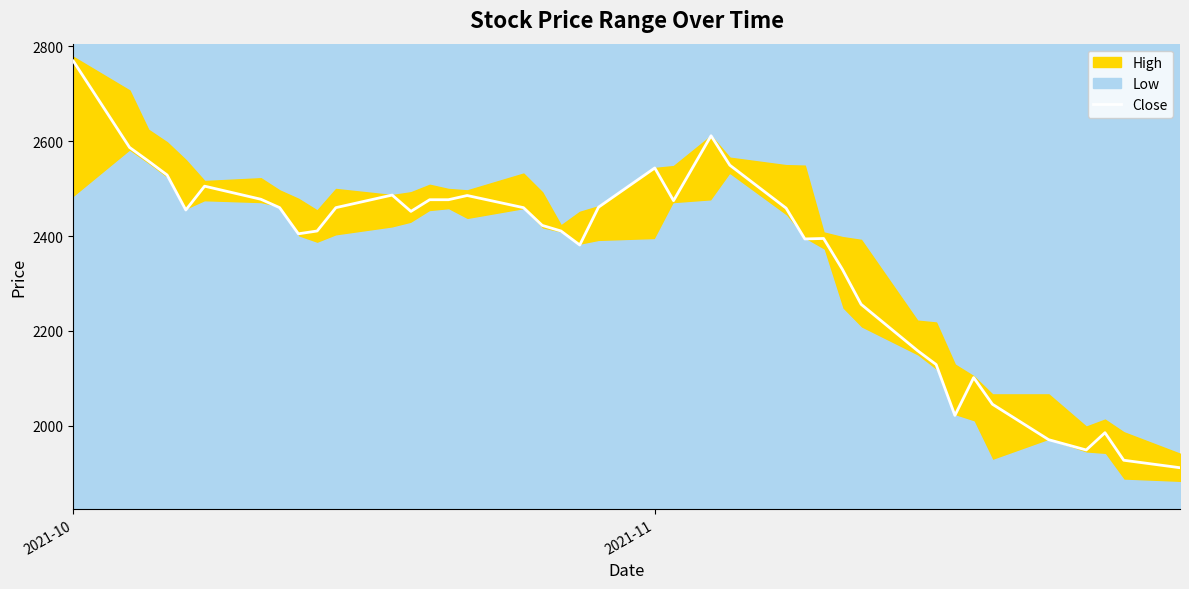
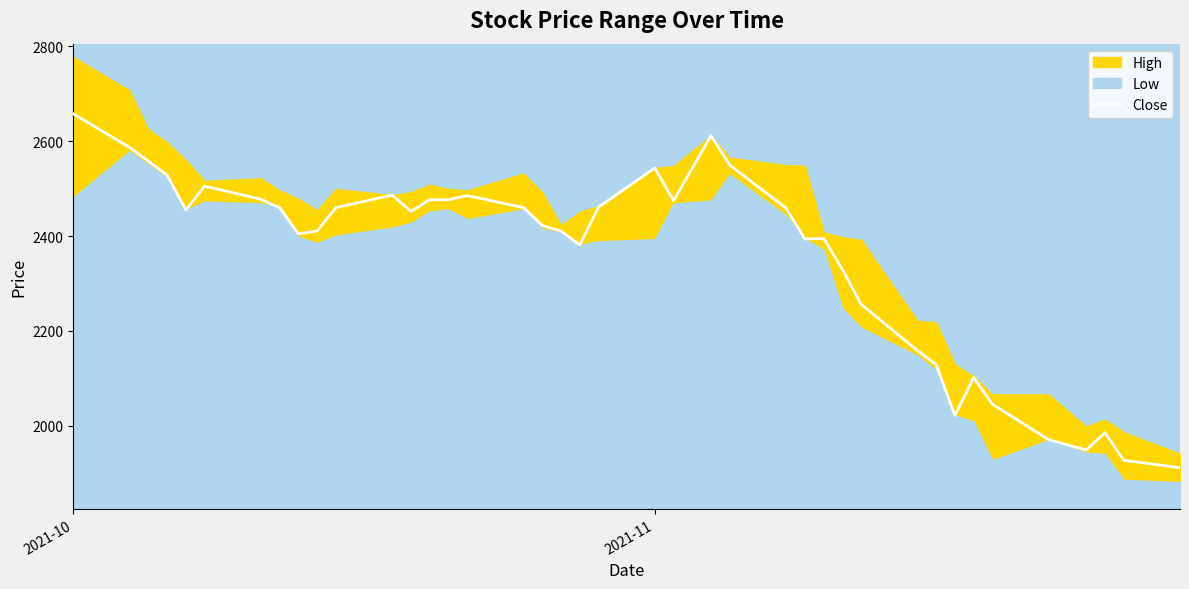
  {
    "Close": {
-     "2021-10": 2770
+     "2021-10": 2660
    },
    "Low": {
      "2021-10": 2480,
      "2021-11": 2390
    }
  }
